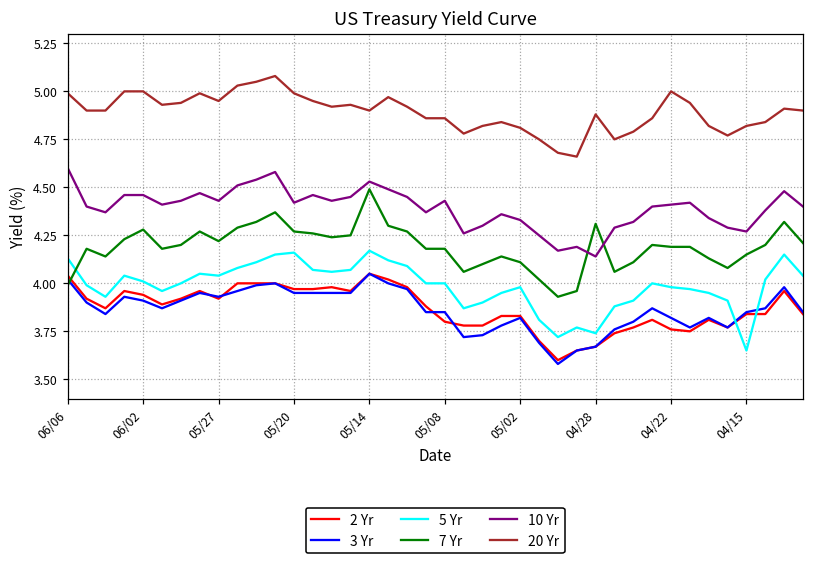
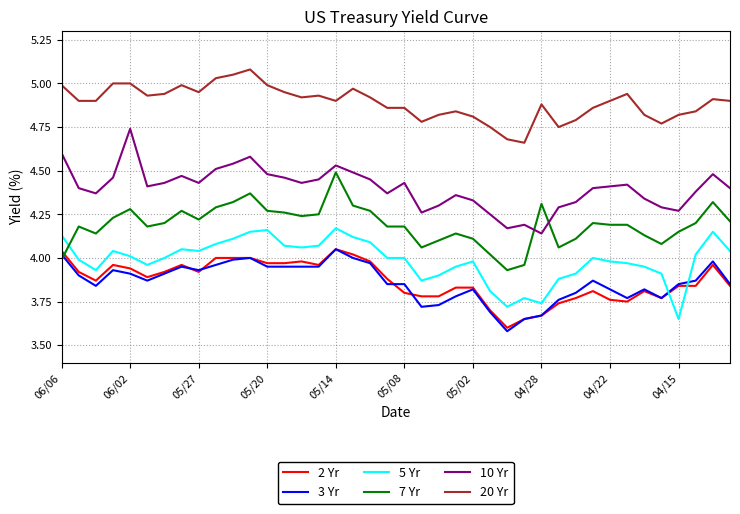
  {
    "2 Yr": {
      "06/06": 4.04,
      "06/02": 3.94,
      "05/20": 3.97,
      "05/08": 3.80,
      "04/22": 3.76
    },
    "3 Yr": {
      "06/06": 4.02,
      "06/02": 3.91,
      "05/20": 3.95,
      "05/08": 3.85,
      "04/22": 3.82
    },
    "5 Yr": {
      "06/06": 4.13,
      "06/02": 4.01,
      "05/27": 4.04,
      "05/20": 4.16,
      "05/14": 4.17,
      "05/08": 4.00,
      "05/02": 3.98,
      "04/28": 3.74,
      "04/22": 3.98,
      "04/15": 3.65
    },
    "7 Yr": {
      "06/06": 3.99,
      "06/02": 4.28,
      "05/27": 4.22,
      "05/20": 4.27,
      "05/14": 4.49,
      "05/08": 4.18,
      "05/02": 4.11,
      "04/28": 4.31,
      "04/22": 4.19,
      "04/15": 4.15
    },
    "10 Yr": {
      "06/06": 4.60,
-     "06/02": 4.46,
+     "06/02": 4.74,
      "05/27": 4.43,
-     "05/20": 4.42,
+     "05/20": 4.48,
      "05/14": 4.53,
      "05/08": 4.43,
      "05/02": 4.33,
      "04/28": 4.14,
      "04/22": 4.41,
      "04/15": 4.27
    },
    "20 Yr": {
      "06/06": 5.0,
      "06/02": 5.0,
      "05/27": 4.95,
      "05/20": 5.0,
      "05/14": 4.9,
      "05/08": 4.86,
      "05/02": 4.8,
      "04/28": 4.88,
-     "04/22": 5.0,
+     "04/22": 4.9,
      "04/15": 4.82
    }
  }
